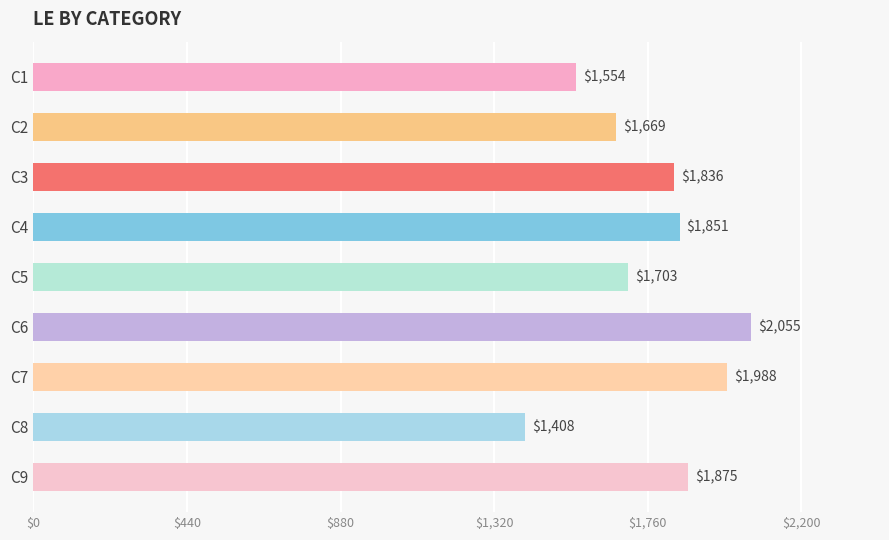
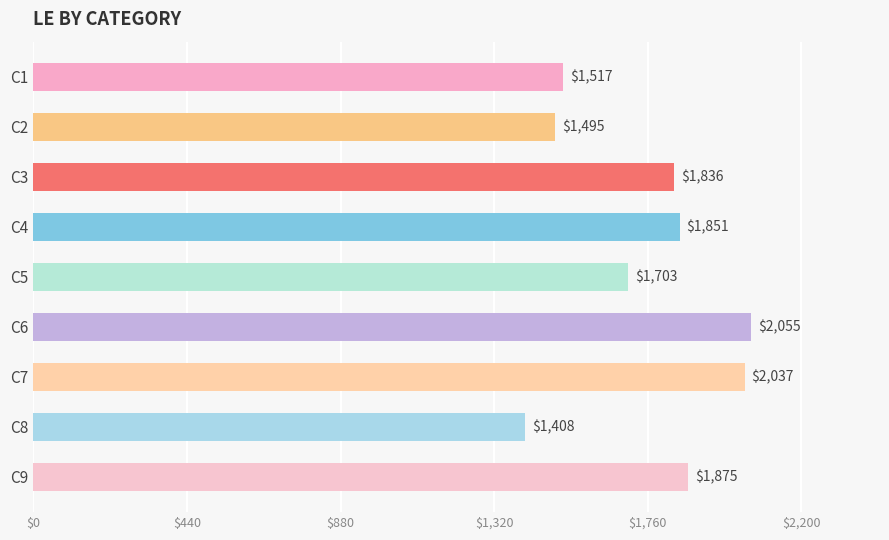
  {
-   "C1": "$1,554",
-   "C2": "$1,669",
+   "C1": "$1,517",
+   "C2": "$1,495",
    "C3": "$1,836",
    "C4": "$1,851",
    "C5": "$1,703",
    "C6": "$2,055",
-   "C7": "$1,988",
+   "C7": "$2,037",
    "C8": "$1,408",
    "C9": "$1,875"
  }
